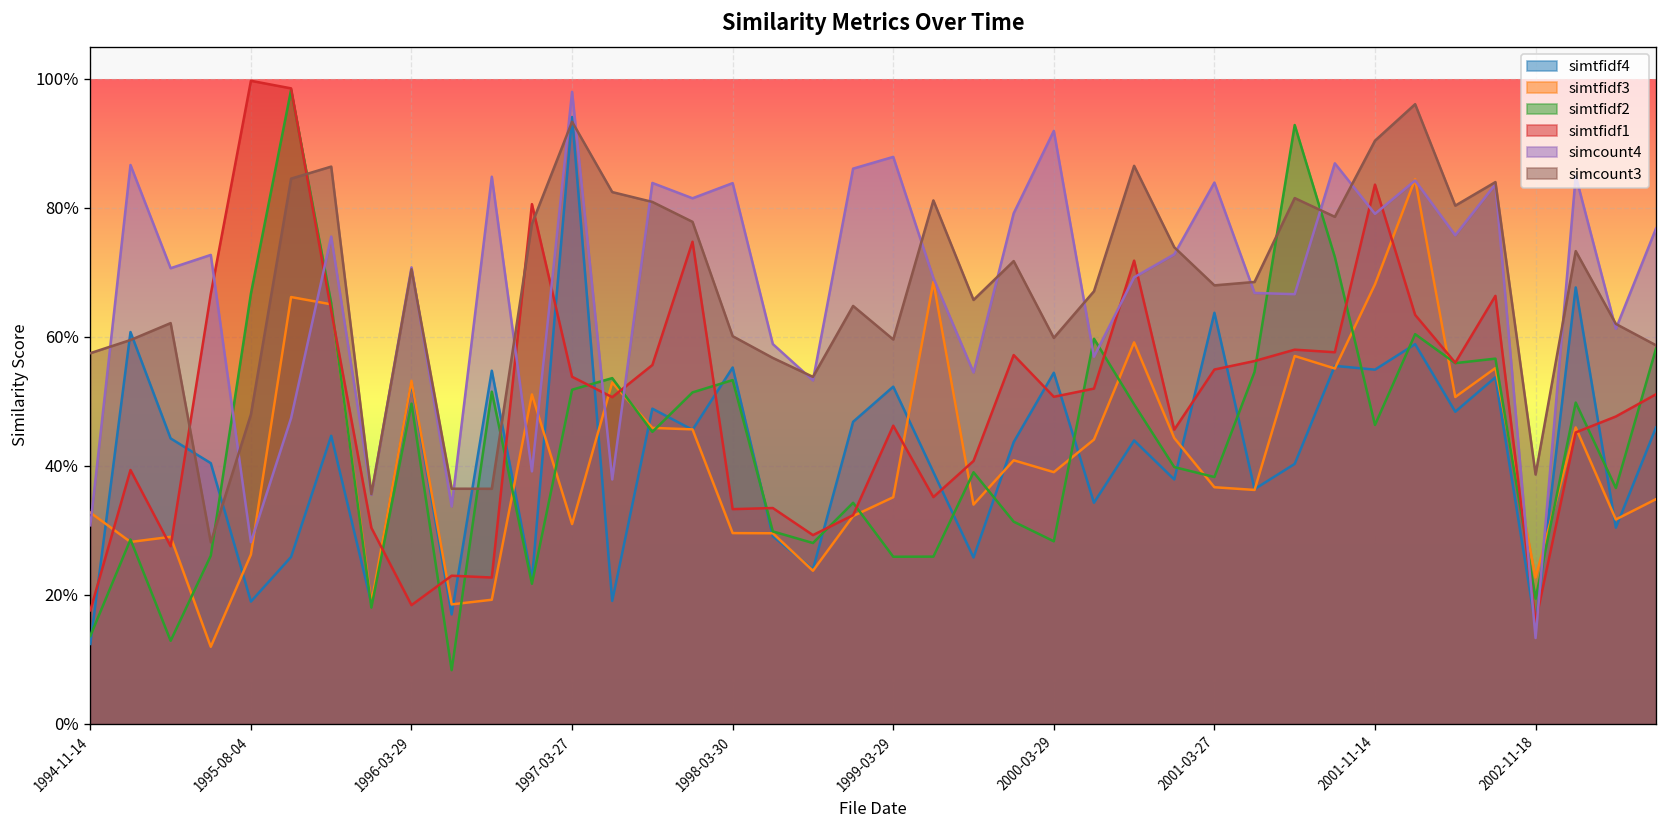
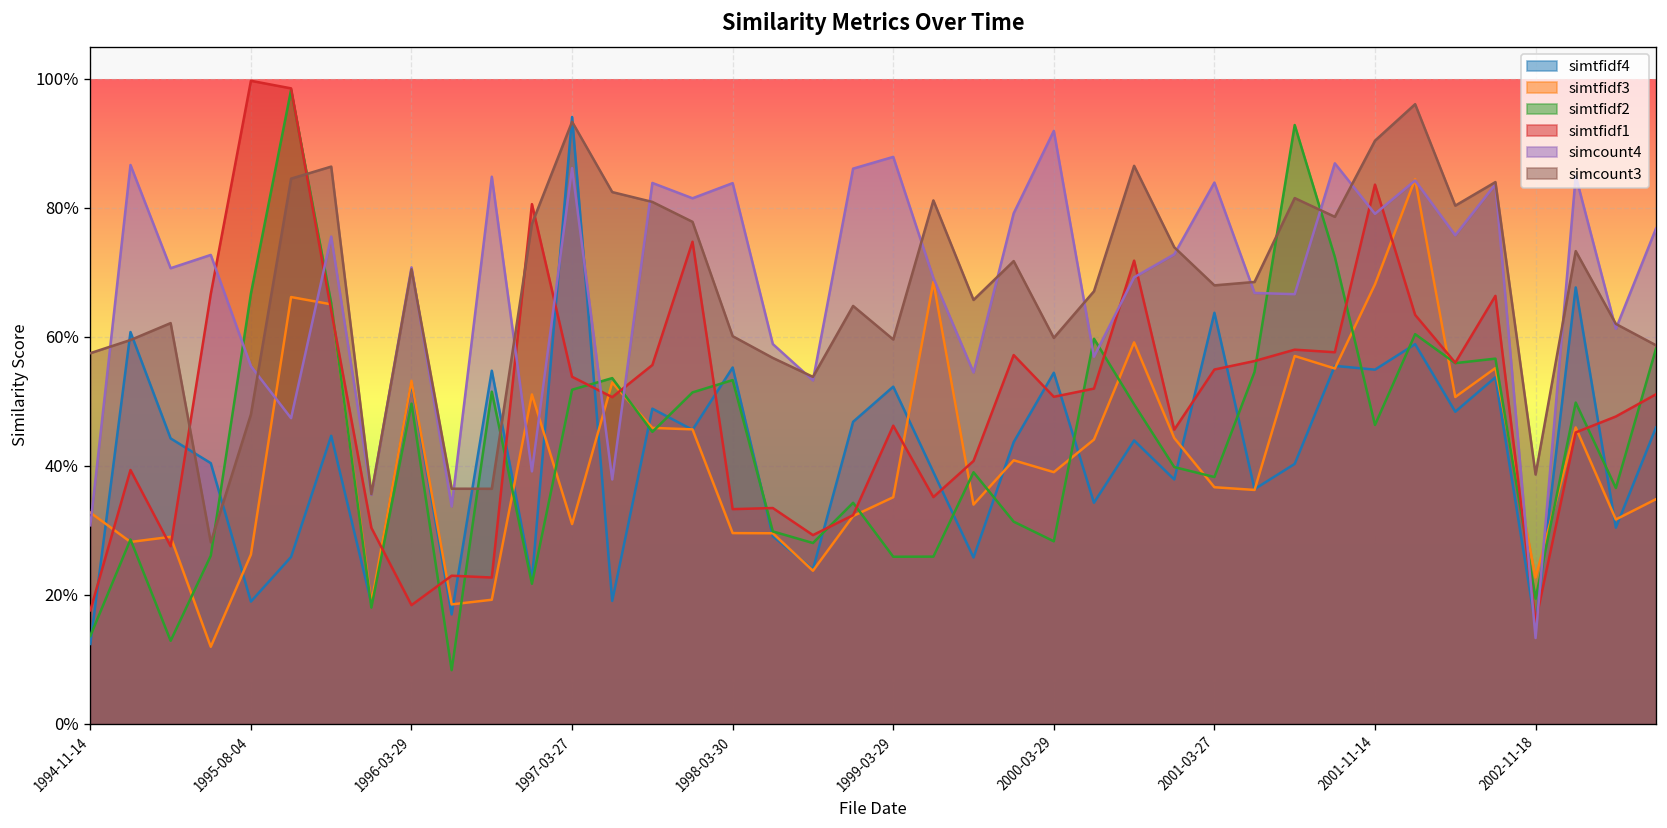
  {
    "simtfidf4": {
      "1994-11-14": "12%",
      "1995-08-04": "19%",
      "1997-03-27": "94%",
      "1998-03-30": "55%",
      "1999-03-29": "52%",
      "2000-03-29": "54%",
      "2001-03-27": "64%",
      "2001-11-14": "55%",
      "2002-11-18": "15%"
    },
    "simtfidf3": {
      "1994-11-14": "33%",
      "1995-08-04": "26%",
      "1997-03-27": "31%",
      "1998-03-30": "30%",
      "1999-03-29": "35%",
      "2000-03-29": "39%",
      "2001-03-27": "37%",
      "2001-11-14": "68%",
      "2002-11-18": "23%"
    },
    "simtfidf2": {
      "1994-11-14": "14%",
      "1995-08-04": "67%",
      "1996-03-29": "50%",
      "1997-03-27": "52%",
      "1998-03-30": "53%",
      "1999-03-29": "26%",
      "2000-03-29": "28%",
      "2001-03-27": "38%",
      "2001-11-14": "46%",
      "2002-11-18": "19%"
    },
    "simtfidf1": {
      "1994-11-14": "18%",
      "1995-08-04": "100%",
      "1996-03-29": "18%",
      "1997-03-27": "54%",
      "1998-03-30": "33%",
      "1999-03-29": "46%",
      "2000-03-29": "51%",
      "2001-03-27": "55%",
      "2001-11-14": "84%",
      "2002-11-18": "16%"
    },
    "simcount4": {
      "1994-11-14": "31%",
-     "1995-08-04": "28%",
-     "1997-03-27": "98%",
+     "1995-08-04": "55%",
+     "1997-03-27": "86%",
      "1998-03-30": "84%",
      "1999-03-29": "88%",
      "2000-03-29": "92%",
      "2001-03-27": "84%",
      "2001-11-14": "79%",
      "2002-11-18": "13%"
    },
    "simcount3": {
      "1994-11-14": "57%",
      "1995-08-04": "48%",
      "1997-03-27": "93%",
      "1998-03-30": "60%",
      "1999-03-29": "60%",
      "2000-03-29": "60%",
      "2001-03-27": "68%",
      "2001-11-14": "90%",
      "2002-11-18": "39%"
    }
  }
